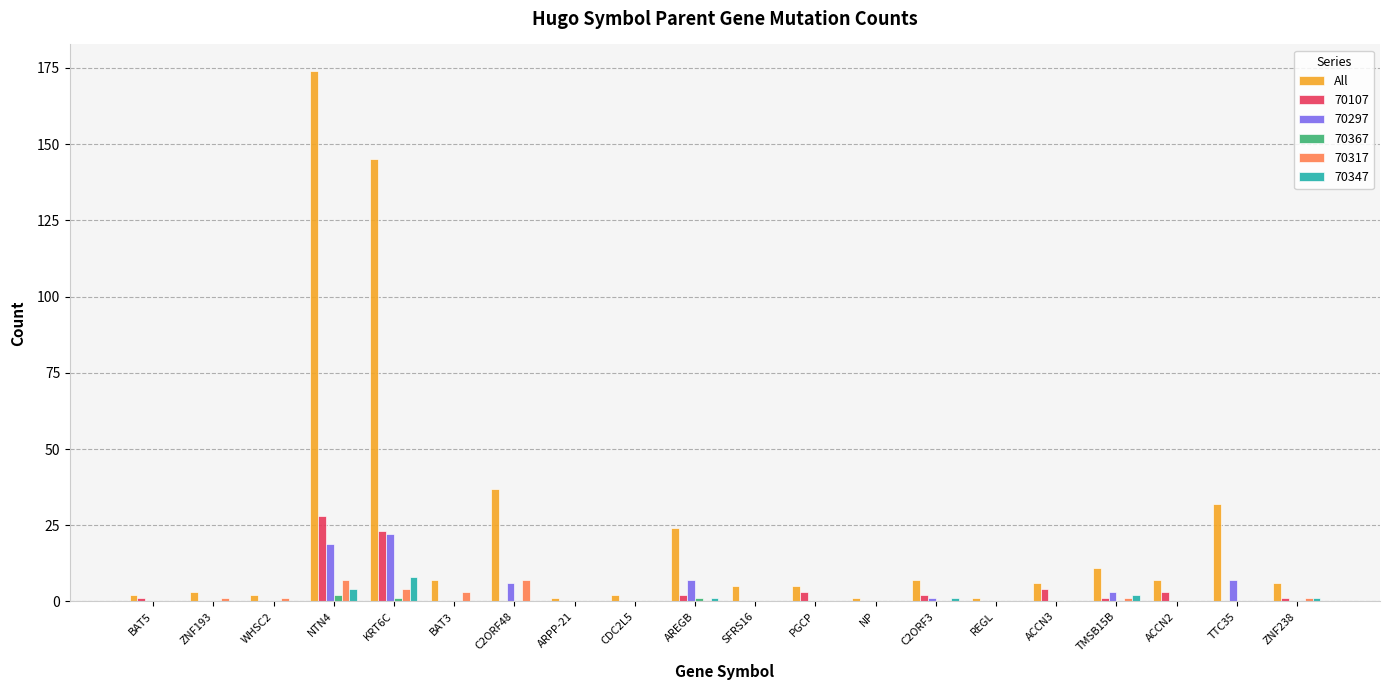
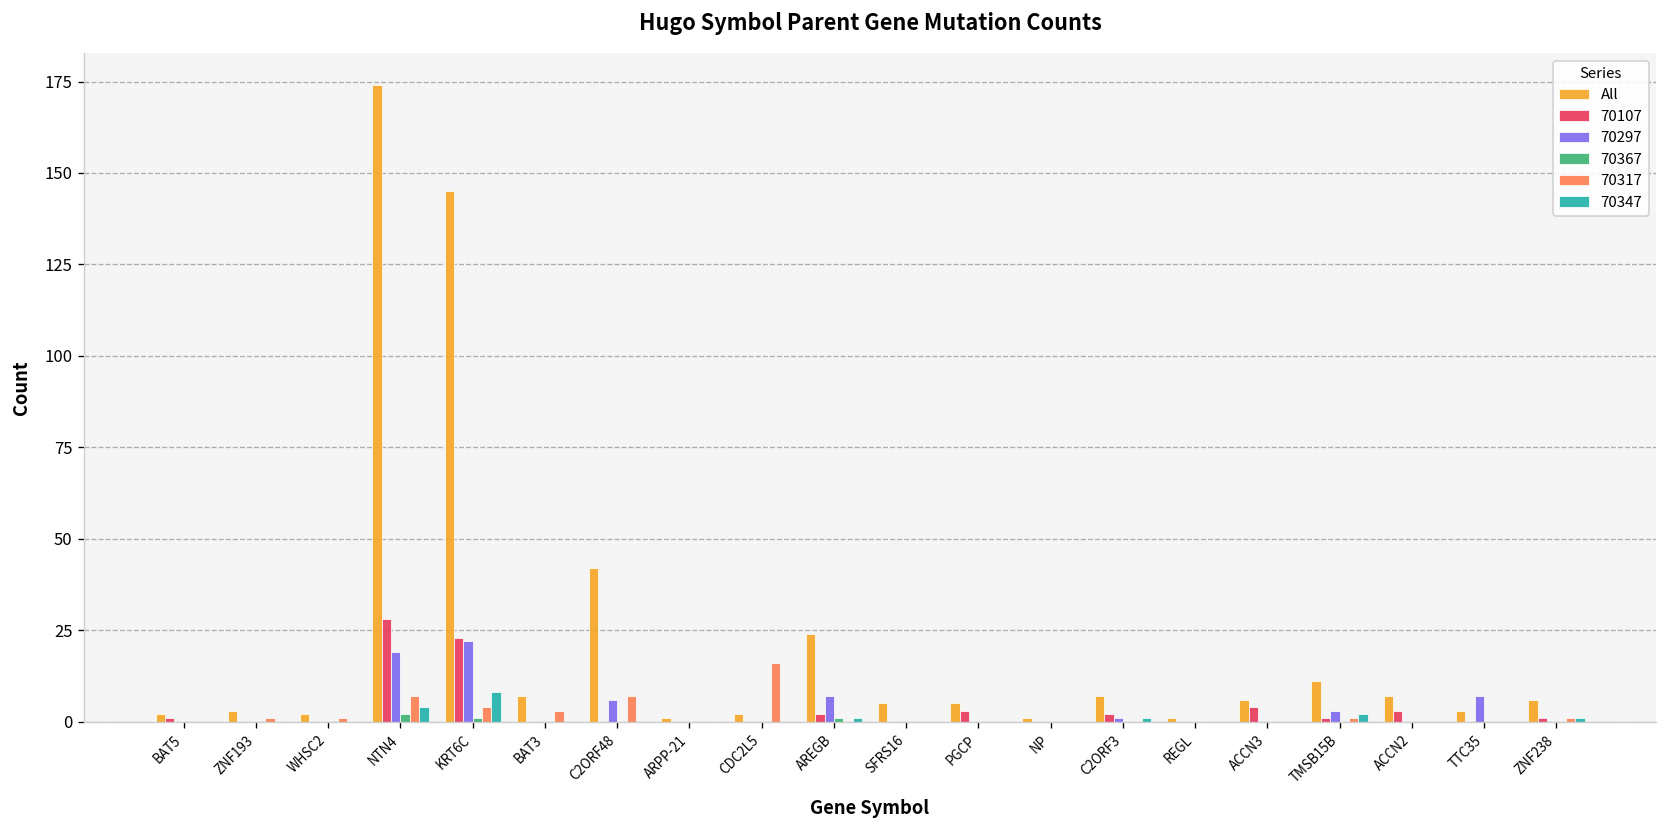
  {
    "All": {
      "BAT5": 2,
      "ZNF193": 3,
      "WHSC2": 2,
      "NTN4": 174,
      "KRT6C": 145,
      "BAT3": 7,
-     "C2ORF48": 37,
+     "C2ORF48": 42,
      "ARPP-21": 1,
      "CDC2L5": 2,
      "AREGB": 24,
      "SFRS16": 5,
      "PGCP": 5,
      "NP": 1,
      "C2ORF3": 7,
      "REGL": 1,
      "ACCN3": 6,
      "TMSB15B": 11,
      "ACCN2": 7,
-     "TTC35": 32,
+     "TTC35": 3,
      "ZNF238": 6
    },
    "70107": {
      "BAT5": 1,
      "ZNF193": 0,
      "WHSC2": 0,
      "NTN4": 28,
      "KRT6C": 23,
      "BAT3": 0,
      "C2ORF48": 0,
      "ARPP-21": 0,
      "CDC2L5": 0,
      "AREGB": 2,
      "SFRS16": 0,
      "PGCP": 3,
      "NP": 0,
      "C2ORF3": 2,
      "REGL": 0,
      "ACCN3": 4,
      "TMSB15B": 1,
      "ACCN2": 3,
      "TTC35": 0,
      "ZNF238": 1
    },
    "70297": {
      "BAT5": 0,
      "ZNF193": 0,
      "WHSC2": 0,
      "NTN4": 19,
      "KRT6C": 22,
      "BAT3": 0,
      "C2ORF48": 6,
      "ARPP-21": 0,
      "CDC2L5": 0,
      "AREGB": 7,
      "SFRS16": 0,
      "PGCP": 0,
      "NP": 0,
      "C2ORF3": 1,
      "REGL": 0,
      "ACCN3": 0,
      "TMSB15B": 3,
      "ACCN2": 0,
      "TTC35": 7,
      "ZNF238": 0
    },
    "70367": {
      "BAT5": 0,
      "ZNF193": 0,
      "WHSC2": 0,
      "NTN4": 2,
      "KRT6C": 1,
      "BAT3": 0,
      "C2ORF48": 0,
      "ARPP-21": 0,
      "CDC2L5": 0,
      "AREGB": 1,
      "SFRS16": 0,
      "PGCP": 0,
      "NP": 0,
      "C2ORF3": 0,
      "REGL": 0,
      "ACCN3": 0,
      "TMSB15B": 0,
      "ACCN2": 0,
      "TTC35": 0,
      "ZNF238": 0
    },
    "70317": {
      "BAT5": 0,
      "ZNF193": 1,
      "WHSC2": 1,
      "NTN4": 7,
      "KRT6C": 4,
      "BAT3": 3,
      "C2ORF48": 7,
      "ARPP-21": 0,
-     "CDC2L5": 0,
+     "CDC2L5": 16,
      "AREGB": 0,
      "SFRS16": 0,
      "PGCP": 0,
      "NP": 0,
      "C2ORF3": 0,
      "REGL": 0,
      "ACCN3": 0,
      "TMSB15B": 1,
      "ACCN2": 0,
      "TTC35": 0,
      "ZNF238": 1
    },
    "70347": {
      "BAT5": 0,
      "ZNF193": 0,
      "WHSC2": 0,
      "NTN4": 4,
      "KRT6C": 8,
      "BAT3": 0,
      "C2ORF48": 0,
      "ARPP-21": 0,
      "CDC2L5": 0,
      "AREGB": 1,
      "SFRS16": 0,
      "PGCP": 0,
      "NP": 0,
      "C2ORF3": 1,
      "REGL": 0,
      "ACCN3": 0,
      "TMSB15B": 2,
      "ACCN2": 0,
      "TTC35": 0,
      "ZNF238": 1
    }
  }
